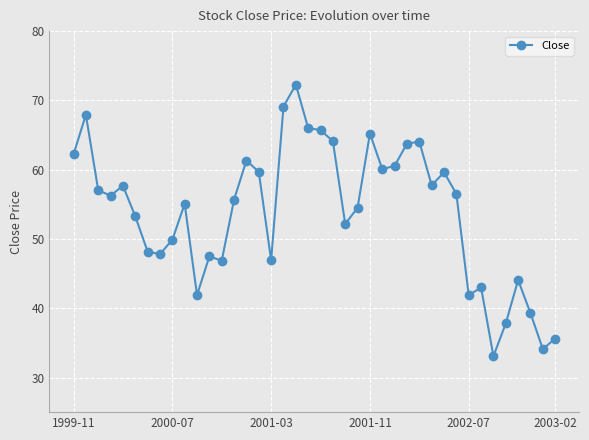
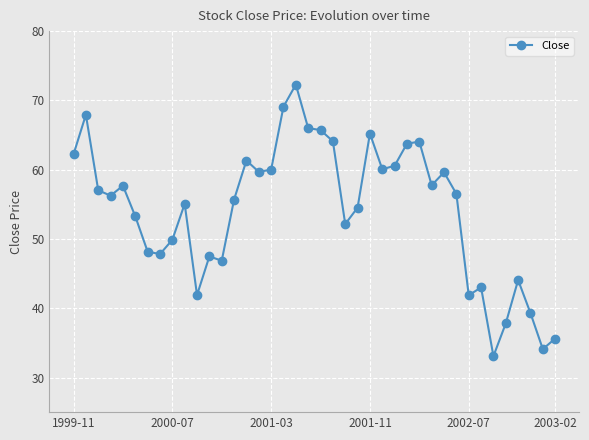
  {
    "1999-11": 62,
    "2000-07": 50,
-   "2001-03": 47,
+   "2001-03": 60,
    "2001-11": 65,
    "2002-07": 42,
    "2003-02": 36
  }
